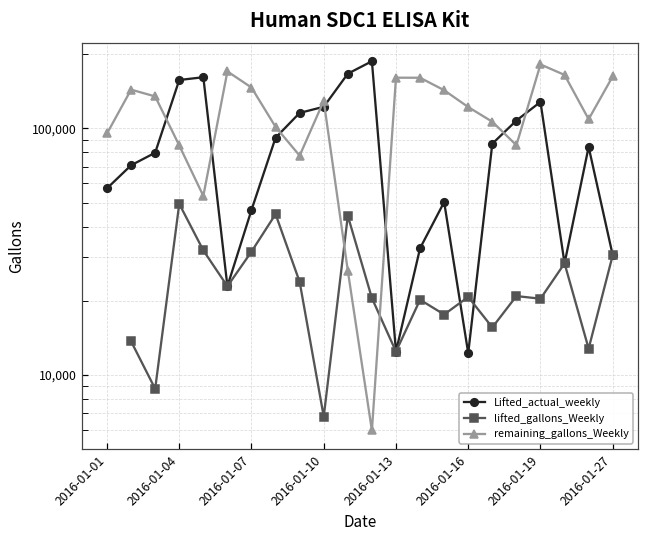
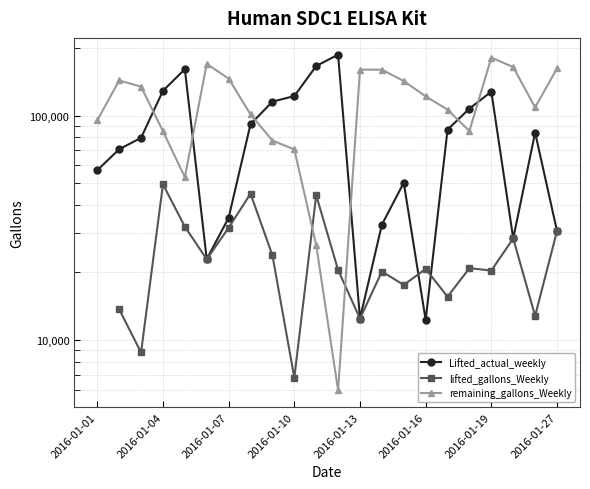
  {
    "Lifted_actual_weekly": {
      "2016-01-01": "57,000",
-     "2016-01-04": "160,000",
-     "2016-01-07": "47,000",
+     "2016-01-04": "130,000",
+     "2016-01-07": "35,000",
      "2016-01-10": "120,000",
      "2016-01-16": "12,000",
      "2016-01-19": "130,000"
    },
    "lifted_gallons_Weekly": {
      "2016-01-04": "49,000",
      "2016-01-07": "32,000",
      "2016-01-10": "6,800",
      "2016-01-16": "21,000",
      "2016-01-19": "20,000"
    },
    "remaining_gallons_Weekly": {
      "2016-01-01": "95,000",
      "2016-01-04": "85,000",
      "2016-01-07": "150,000",
-     "2016-01-10": "130,000",
+     "2016-01-10": "71,000",
      "2016-01-13": "160,000",
      "2016-01-16": "120,000",
      "2016-01-19": "180,000",
      "2016-01-27": "160,000"
    }
  }
